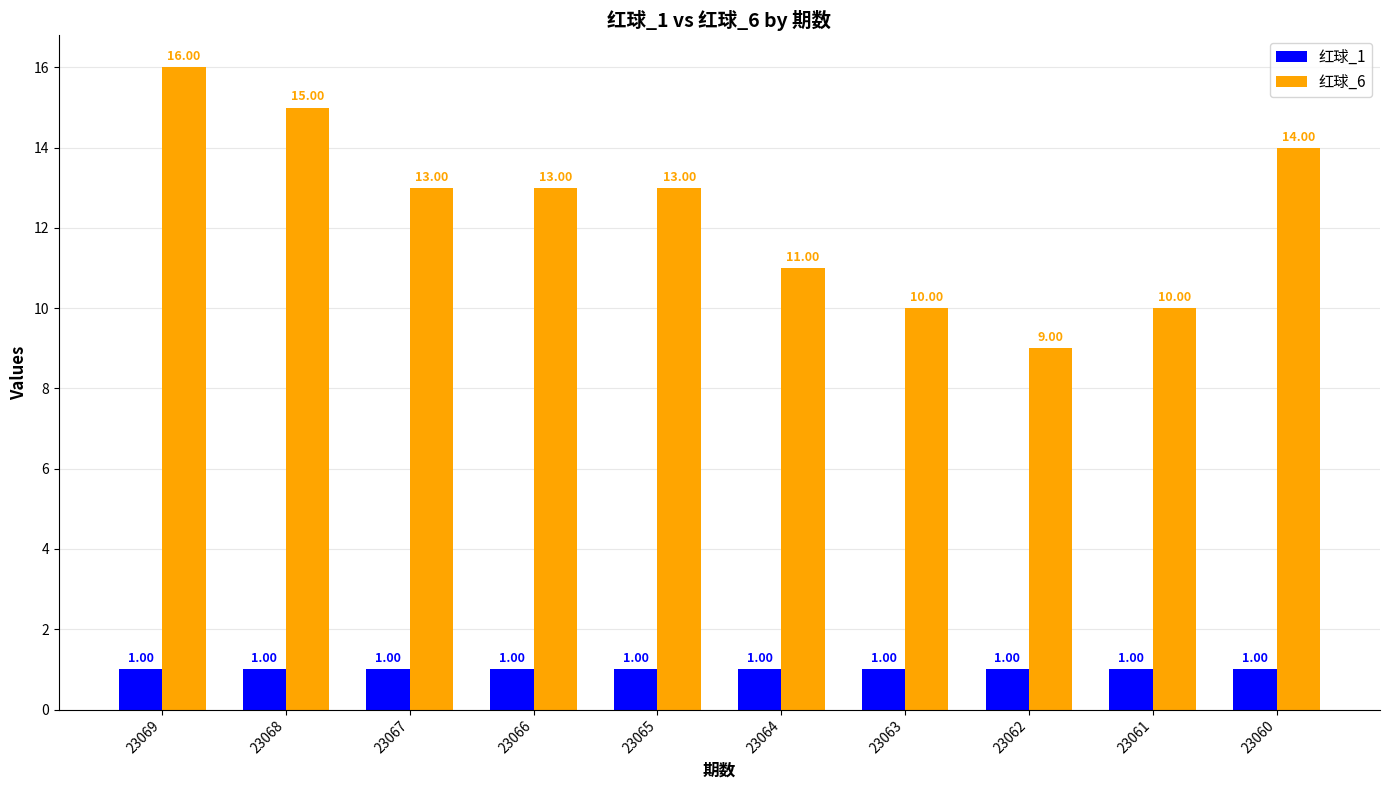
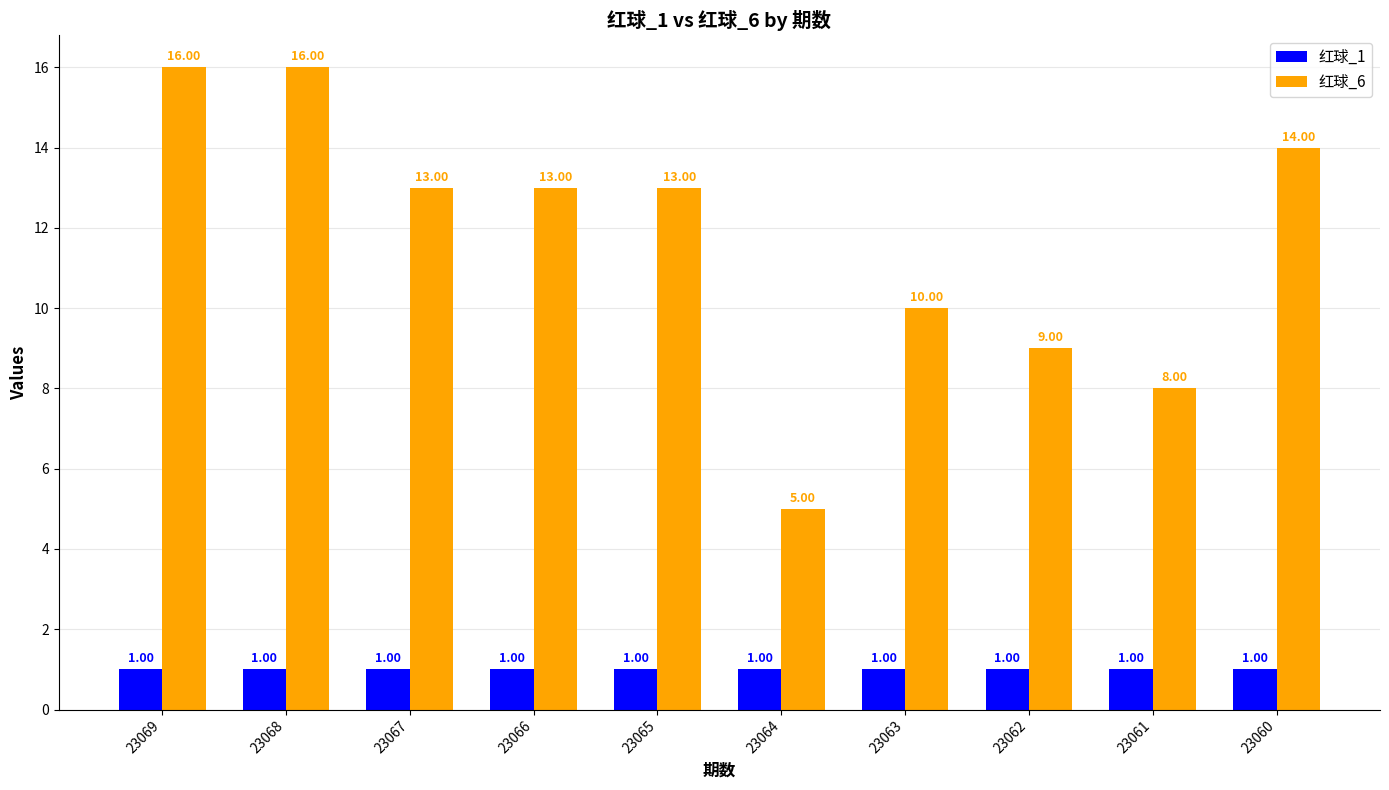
  {
    "红球_1": {
      "23069": 1.00,
      "23068": 1.00,
      "23067": 1.00,
      "23066": 1.00,
      "23065": 1.00,
      "23064": 1.00,
      "23063": 1.00,
      "23062": 1.00,
      "23061": 1.00,
      "23060": 1.00
    },
    "红球_6": {
      "23069": 16.00,
-     "23068": 15.00,
+     "23068": 16.00,
      "23067": 13.00,
      "23066": 13.00,
      "23065": 13.00,
-     "23064": 11.00,
+     "23064": 5.00,
      "23063": 10.00,
      "23062": 9.00,
-     "23061": 10.00,
+     "23061": 8.00,
      "23060": 14.00
    }
  }
